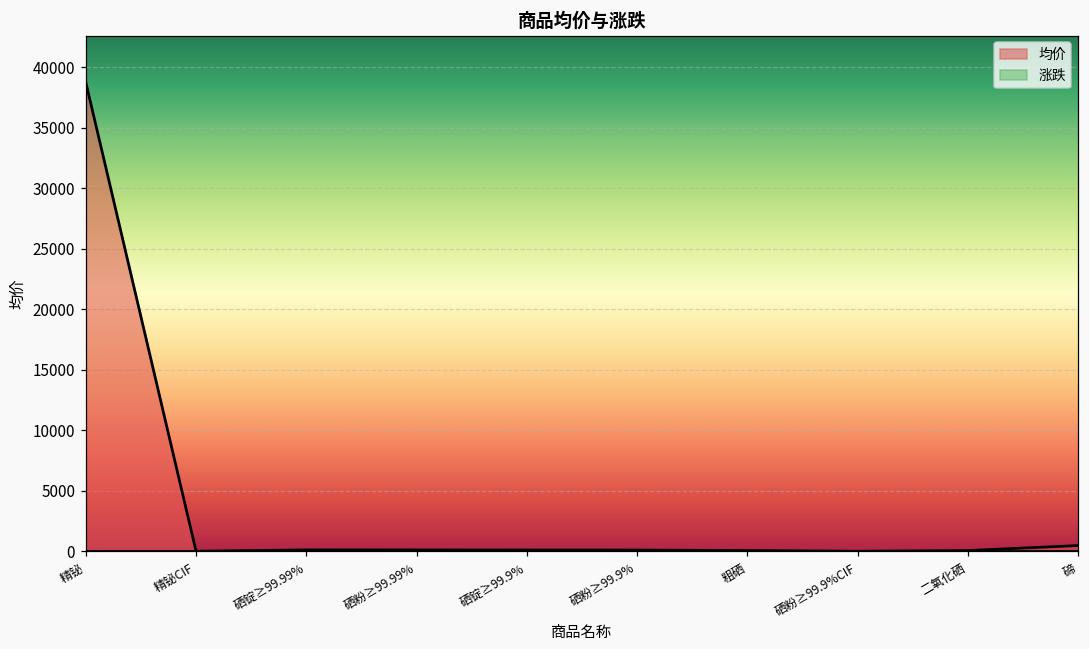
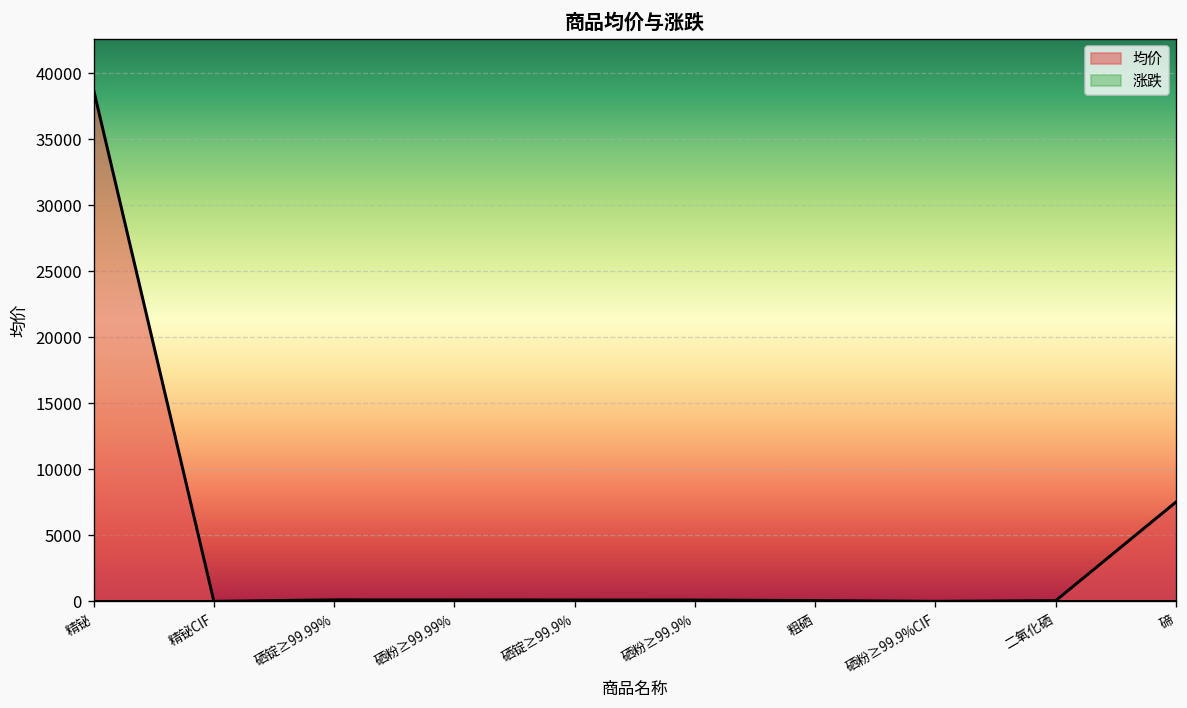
  {
    "均价": {
      "精铋": 38800,
-     "碲": 500
+     "碲": 7500
    },
    "涨跌": {
      "精铋": 0,
      "碲": 0
    }
  }
